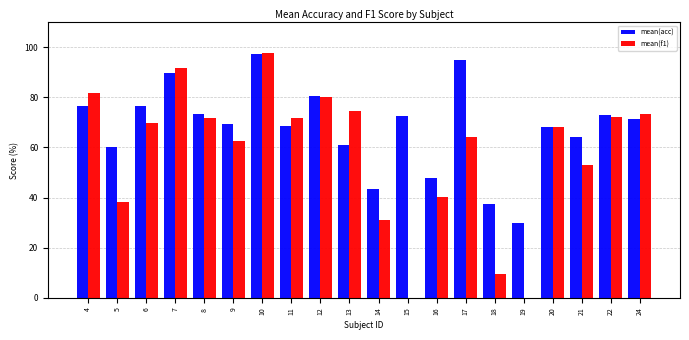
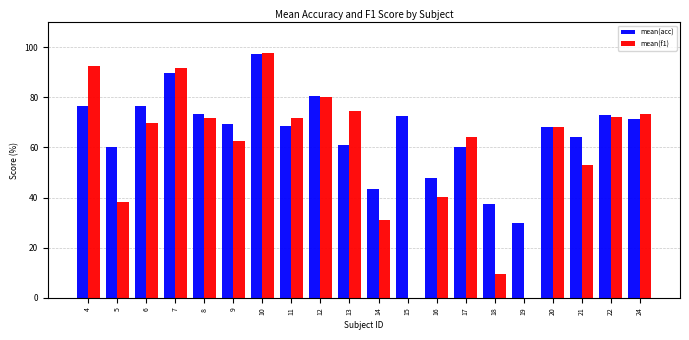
  {
    "mean(acc)": {
      "4": 77,
      "5": 60,
      "6": 76,
      "7": 90,
      "8": 74,
      "9": 69,
      "10": 97,
      "11": 69,
      "12": 81,
      "13": 61,
      "14": 43,
      "15": 73,
      "16": 48,
-     "17": 95,
+     "17": 60,
      "18": 37,
      "19": 30,
      "20": 68,
      "21": 64,
      "22": 73,
      "24": 72
    },
    "mean(f1)": {
-     "4": 82,
+     "4": 93,
      "5": 38,
      "6": 70,
      "7": 92,
      "8": 72,
      "9": 63,
      "10": 98,
      "11": 72,
      "12": 80,
      "13": 75,
      "14": 31,
      "15": 0,
      "16": 40,
      "17": 64,
      "18": 9,
      "19": 0,
      "20": 68,
      "21": 53,
      "22": 72,
      "24": 73
    }
  }
